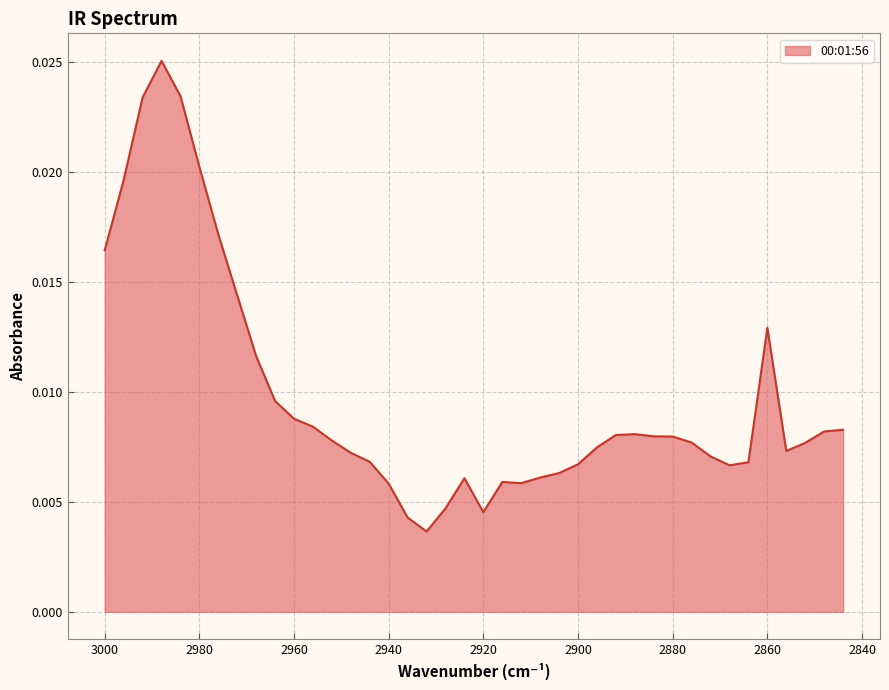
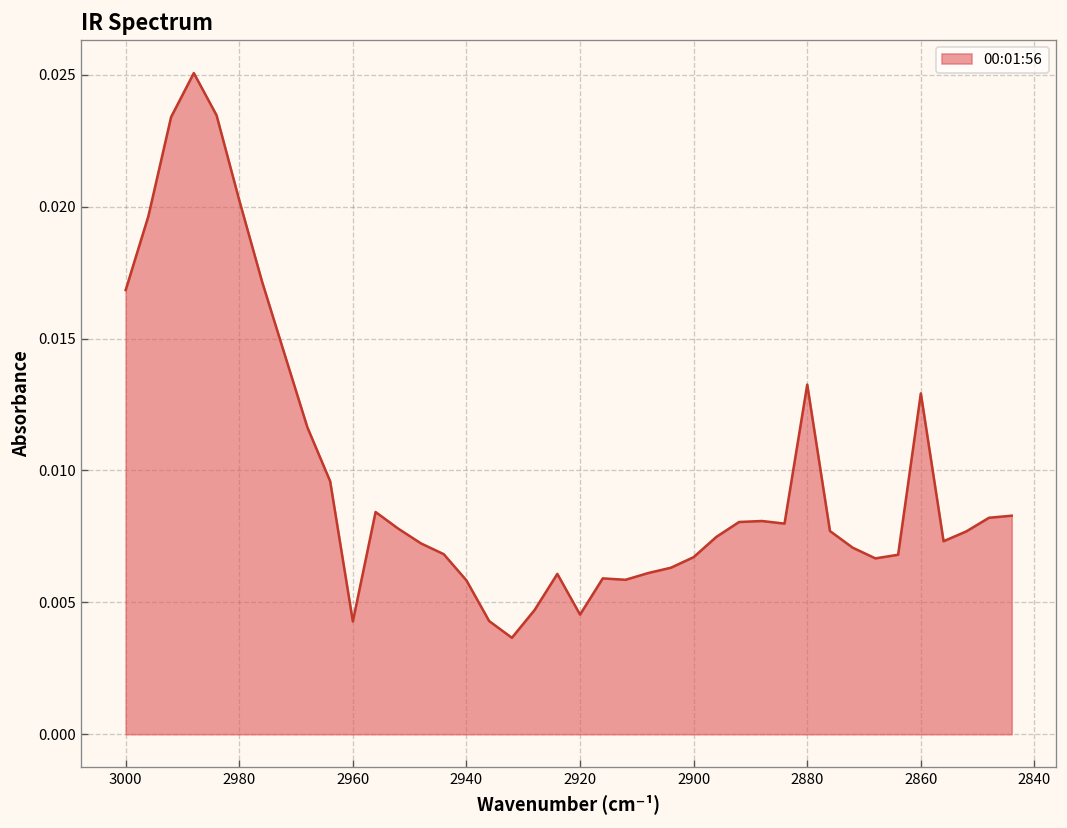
  {
-   "3000": 0.0164,
+   "3000": 0.0168,
    "2980": 0.0202,
-   "2960": 0.0088,
+   "2960": 0.0043,
    "2940": 0.0058,
    "2920": 0.0045,
    "2900": 0.0067,
-   "2880": 0.0080,
+   "2880": 0.0133,
    "2860": 0.0129
  }
